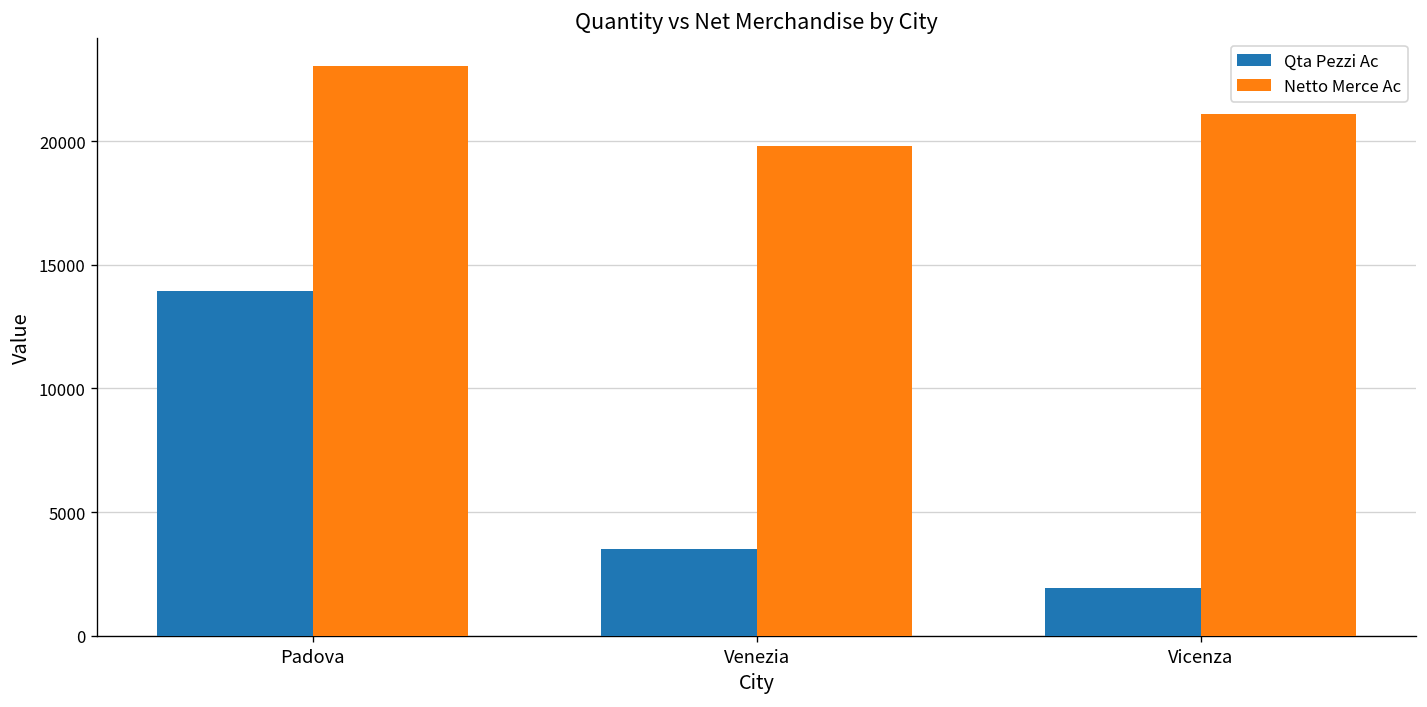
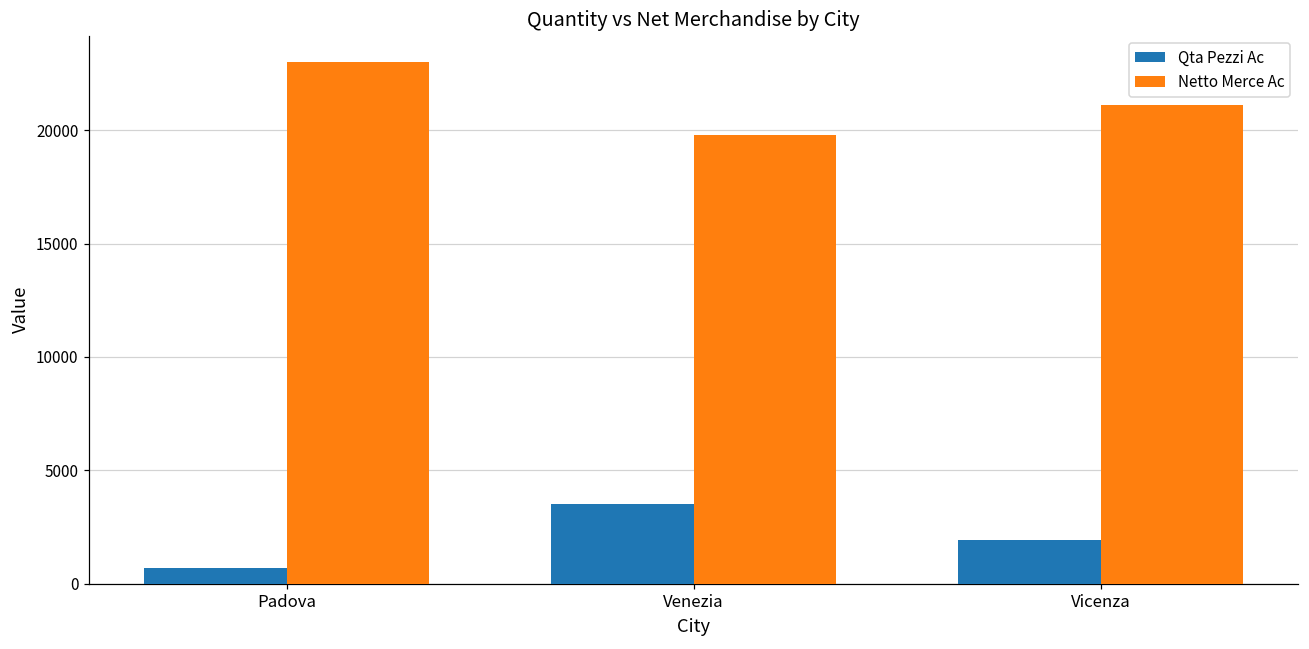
  {
    "Qta Pezzi Ac": {
-     "Padova": 14000,
+     "Padova": 700,
      "Venezia": 3500,
      "Vicenza": 1900
    },
    "Netto Merce Ac": {
      "Padova": 23000,
      "Venezia": 19800,
      "Vicenza": 21100
    }
  }
